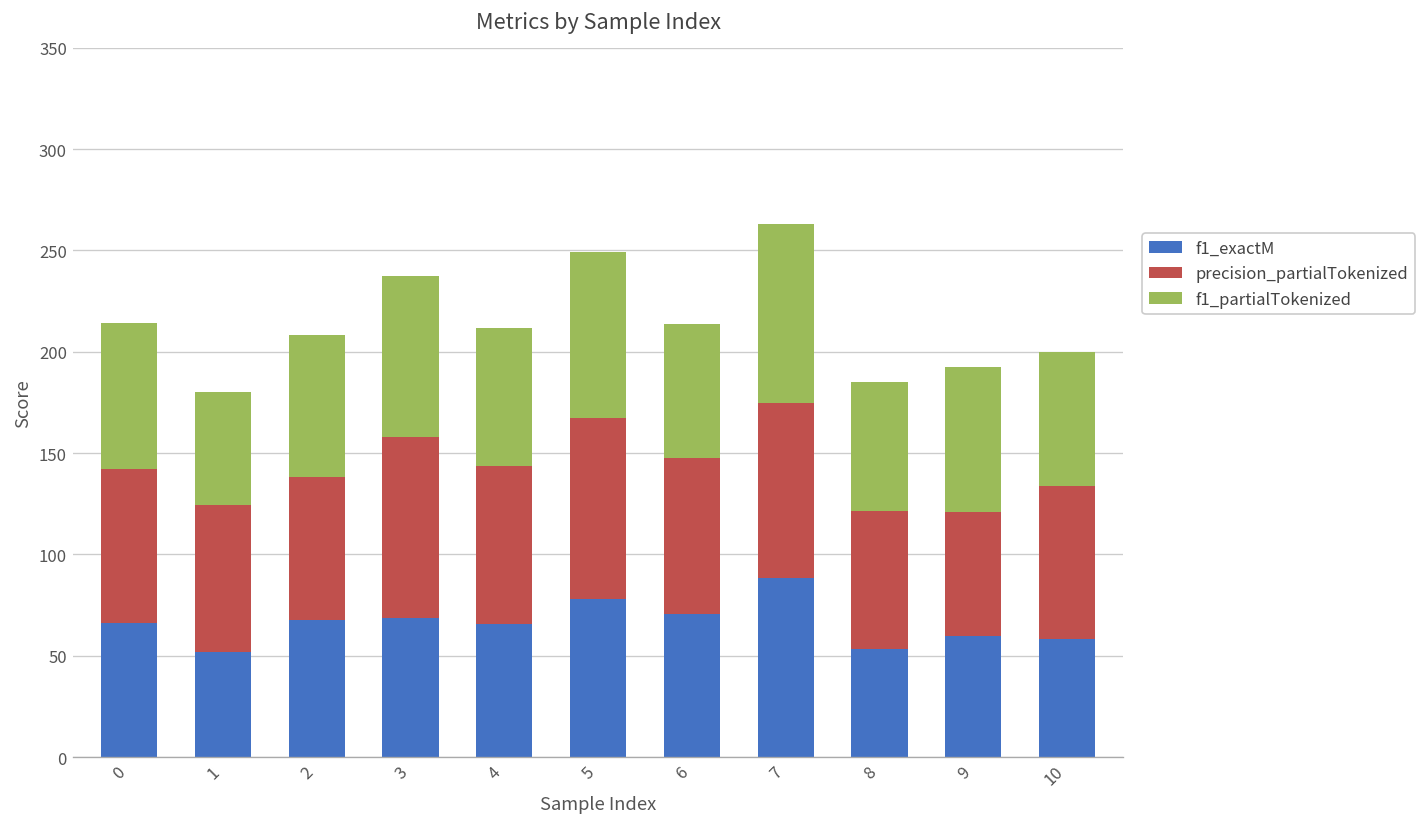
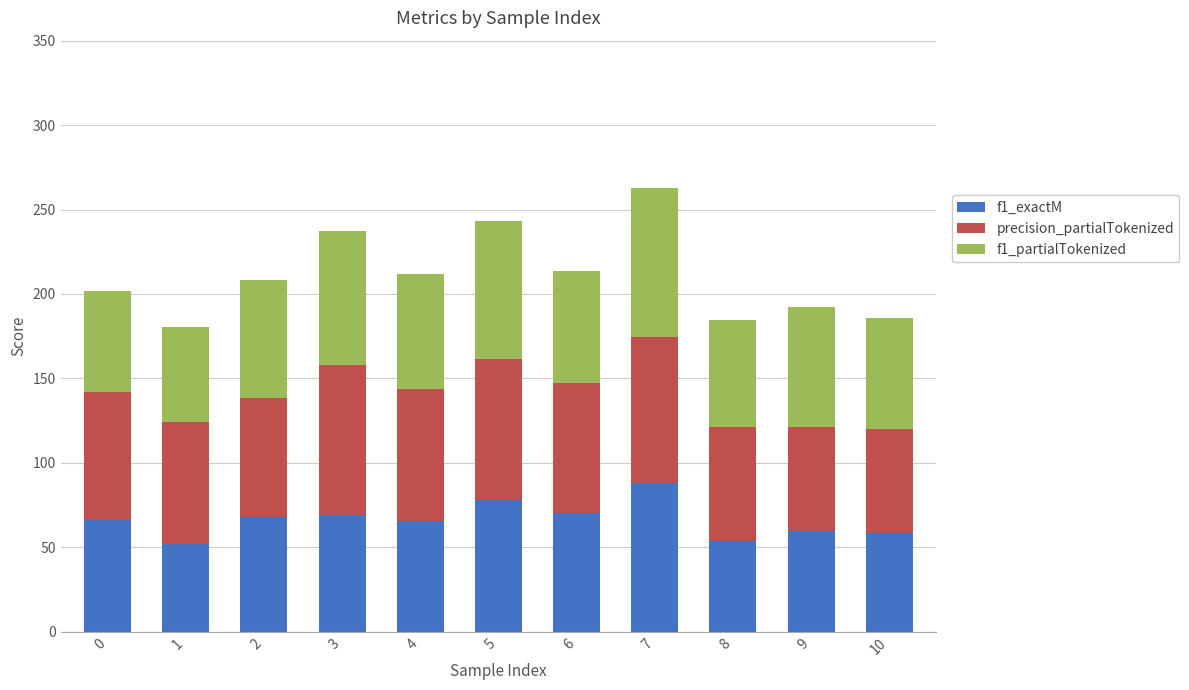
  {
    "f1_exactM": {
      "0": 66,
      "1": 52,
      "2": 68,
      "3": 69,
      "4": 66,
      "5": 78,
      "6": 71,
      "7": 88,
      "8": 54,
      "9": 60,
      "10": 58
    },
    "precision_partialTokenized": {
      "0": 76,
      "1": 72,
      "2": 71,
      "3": 89,
      "4": 78,
-     "5": 89,
+     "5": 84,
      "6": 77,
      "7": 87,
      "8": 68,
      "9": 61,
-     "10": 75
+     "10": 62
    },
    "f1_partialTokenized": {
-     "0": 72,
+     "0": 60,
      "1": 56,
      "2": 70,
      "3": 79,
      "4": 68,
      "5": 82,
      "6": 66,
      "7": 88,
      "8": 64,
      "9": 71,
      "10": 66
    }
  }
